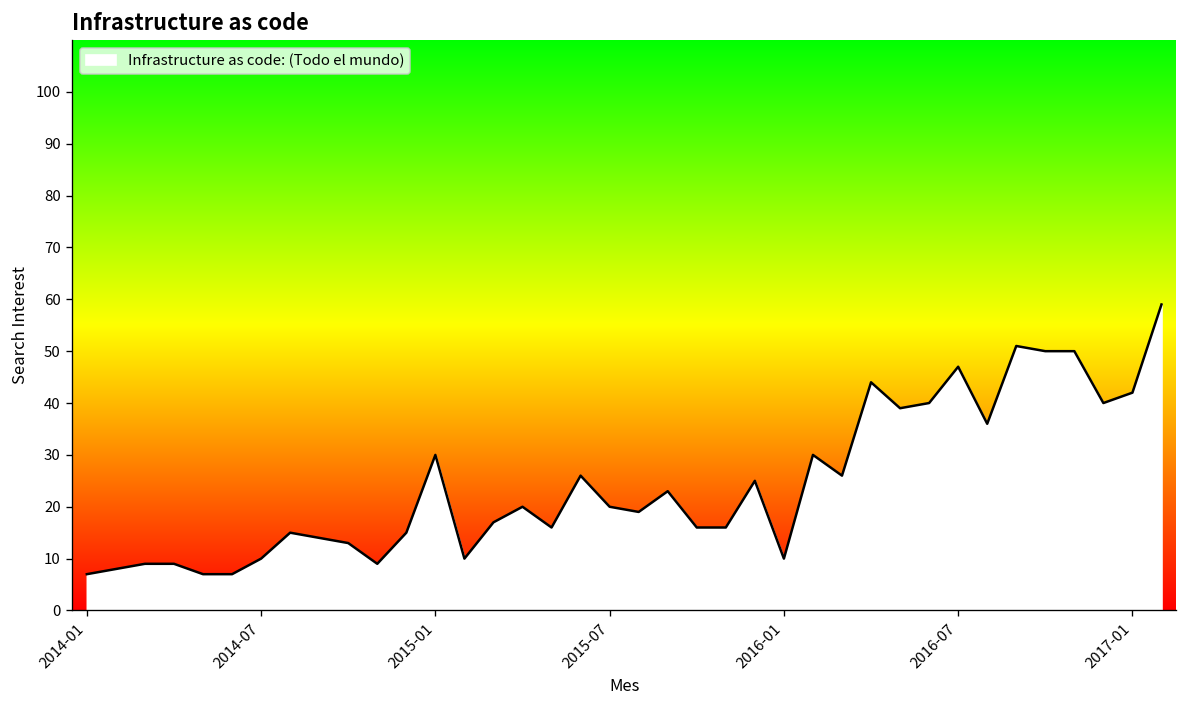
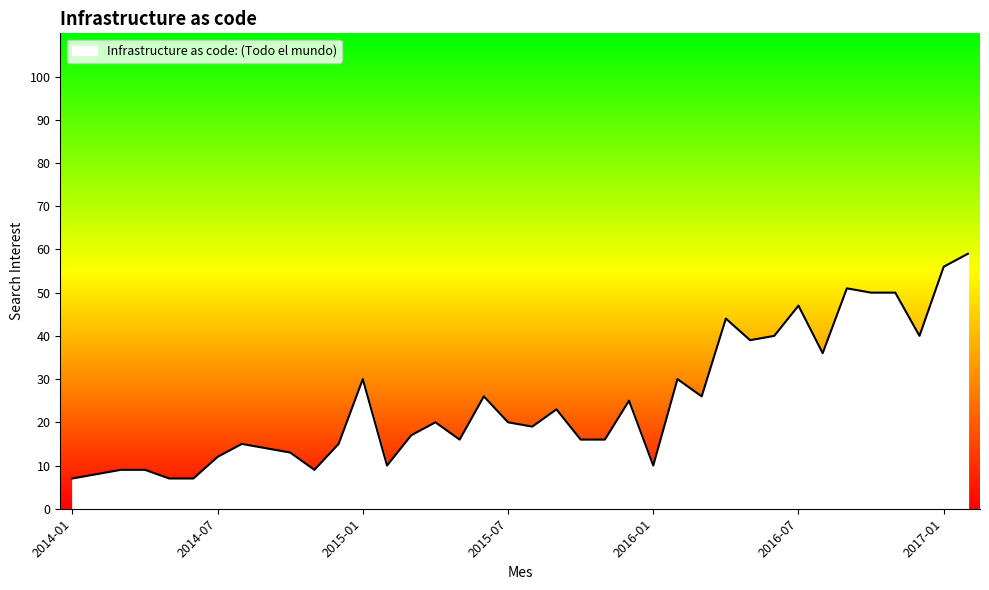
  {
    "2014-01": 7,
-   "2014-07": 10,
+   "2014-07": 12,
    "2015-01": 30,
    "2015-07": 20,
    "2016-01": 10,
    "2016-07": 47,
-   "2017-01": 42
+   "2017-01": 56
  }
